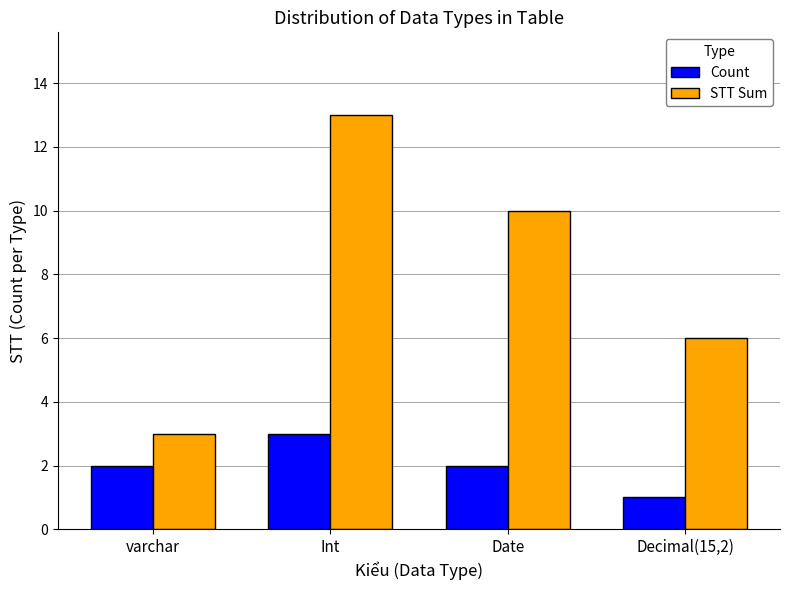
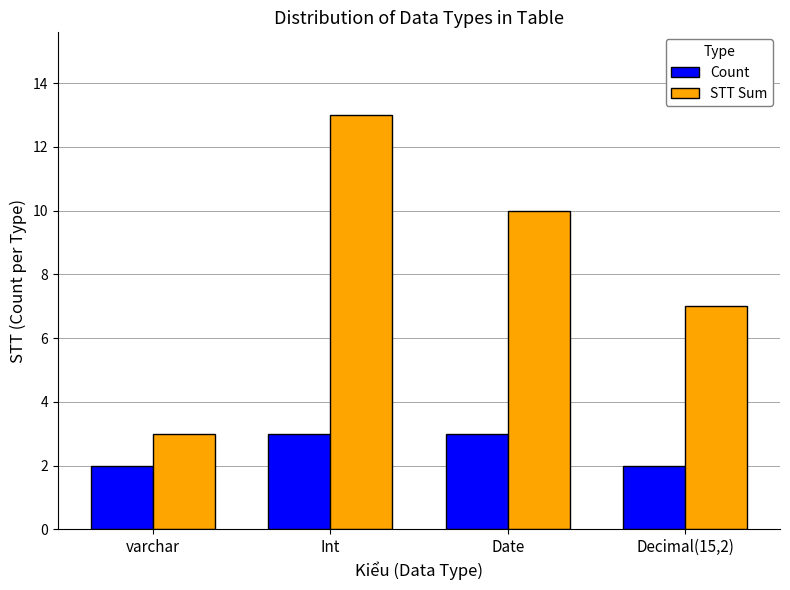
  {
    "Count": {
      "varchar": 2,
      "Int": 3,
-     "Date": 2,
-     "Decimal(15,2)": 1
+     "Date": 3,
+     "Decimal(15,2)": 2
    },
    "STT Sum": {
      "varchar": 3,
      "Int": 13,
      "Date": 10,
-     "Decimal(15,2)": 6
+     "Decimal(15,2)": 7
    }
  }
